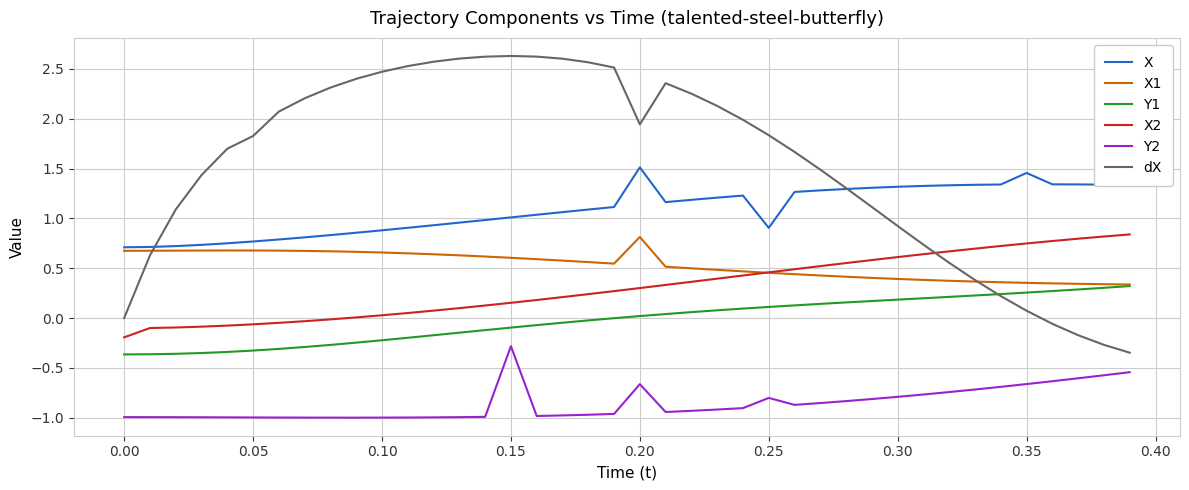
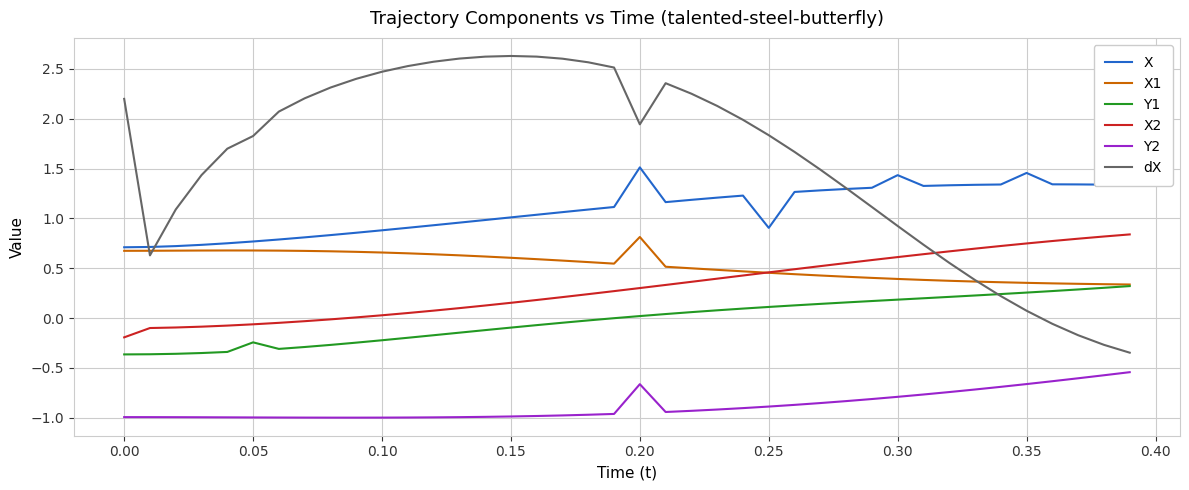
  {
    "X": {
      "0.00": 0.7,
      "0.05": 0.8,
      "0.10": 0.9,
      "0.15": 1.0,
      "0.20": 1.5,
      "0.25": 0.9,
-     "0.30": 1.3,
+     "0.30": 1.4,
      "0.35": 1.5
    },
    "X1": {
      "0.00": 0.7,
      "0.05": 0.7,
      "0.10": 0.7,
      "0.15": 0.6,
      "0.20": 0.8,
      "0.30": 0.4,
      "0.35": 0.4
    },
    "Y1": {
      "0.00": -0.4,
-     "0.05": -0.3,
+     "0.05": -0.2,
      "0.10": -0.2,
      "0.15": -0.1,
      "0.20": 0.0,
      "0.25": 0.1,
      "0.30": 0.2,
      "0.35": 0.3
    },
    "X2": {
      "0.00": -0.2,
      "0.05": -0.1,
      "0.10": 0.0,
      "0.15": 0.2,
      "0.20": 0.3,
      "0.30": 0.6,
      "0.35": 0.7
    },
    "Y2": {
      "0.00": -1.0,
      "0.05": -1.0,
      "0.10": -1.0,
-     "0.15": -0.3,
+     "0.15": -1.0,
      "0.20": -0.7,
-     "0.25": -0.8,
+     "0.25": -0.9,
      "0.30": -0.8,
      "0.35": -0.7
    },
    "dX": {
-     "0.00": 0.0,
+     "0.00": 2.2,
      "0.05": 1.8,
      "0.10": 2.5,
      "0.15": 2.6,
      "0.20": 1.9,
      "0.25": 1.8,
      "0.30": 0.9,
      "0.35": 0.1
    }
  }
